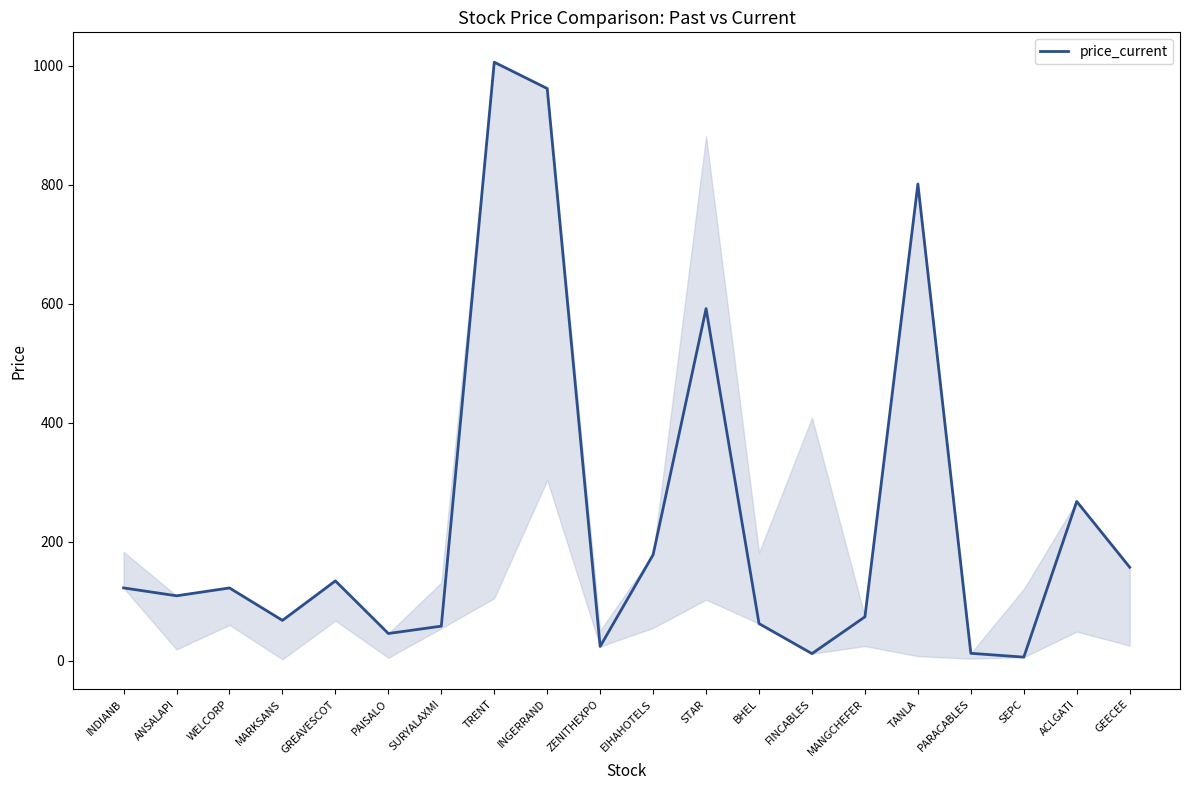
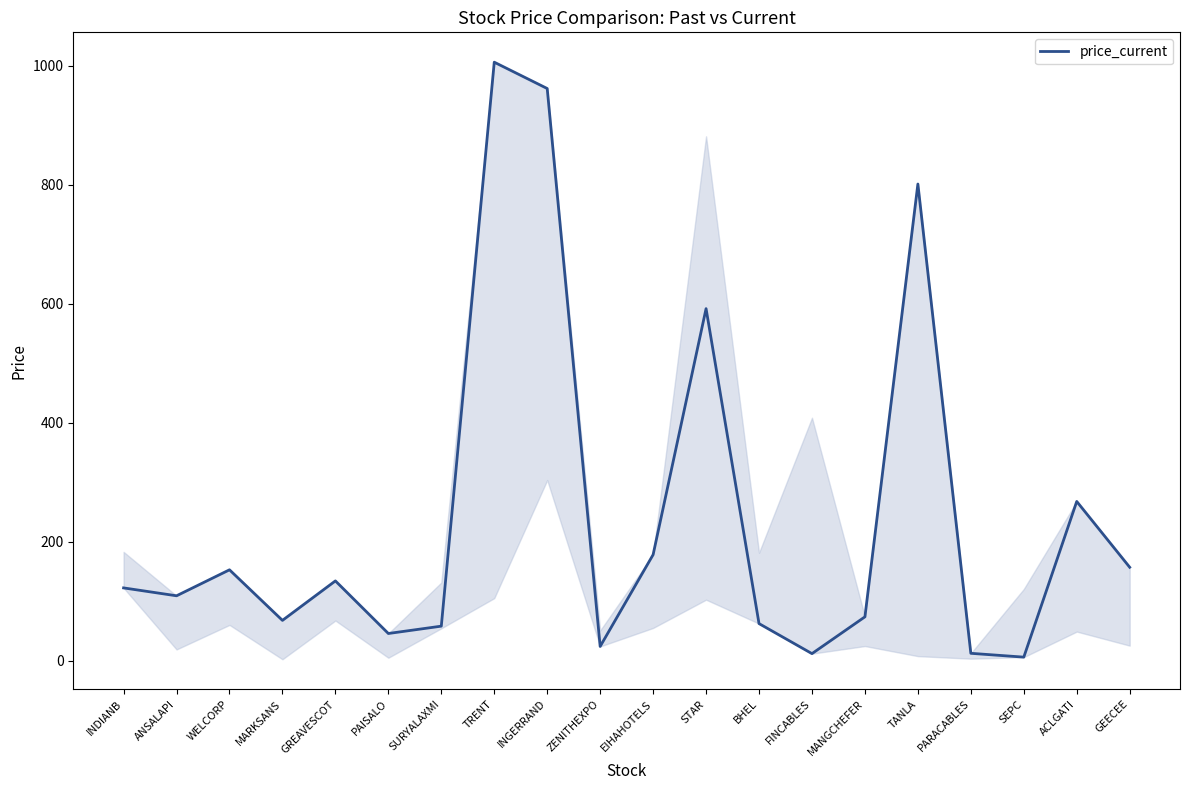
  {
    "price_current": {
      "INDIANB": 120,
-     "WELCORP": 120,
+     "WELCORP": 150,
      "SURYALAXMI": 60,
      "ZENITHEXPO": 20,
      "STAR": 590,
      "BHEL": 60,
      "FINCABLES": 10,
      "SEPC": 10
    }
  }
